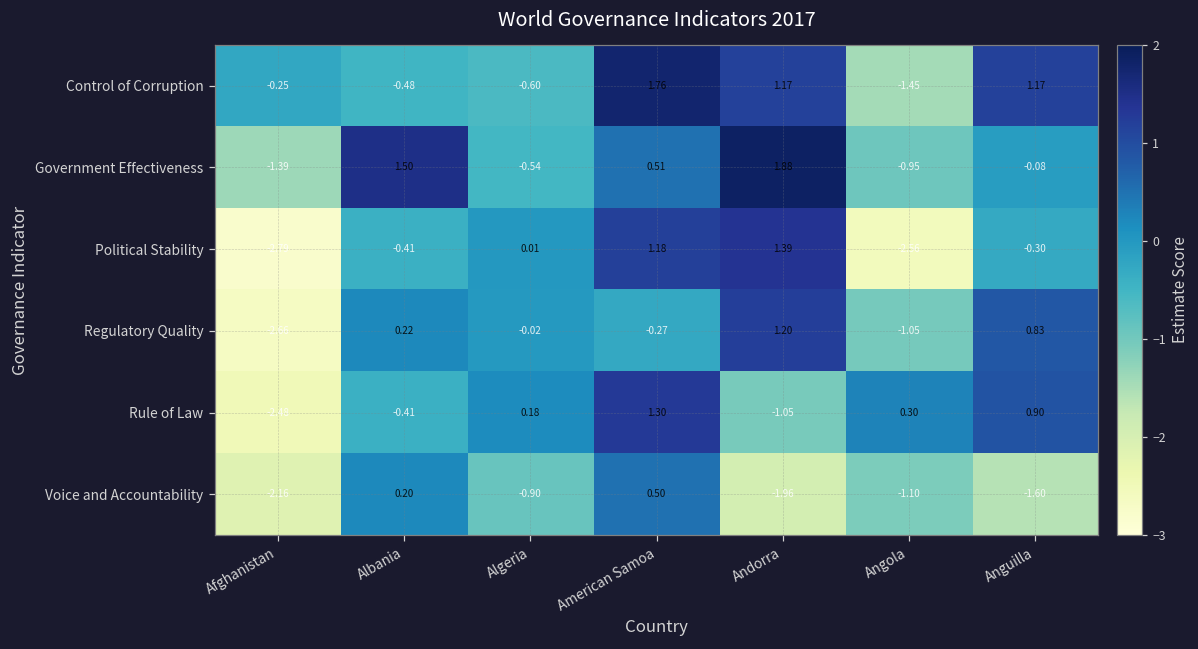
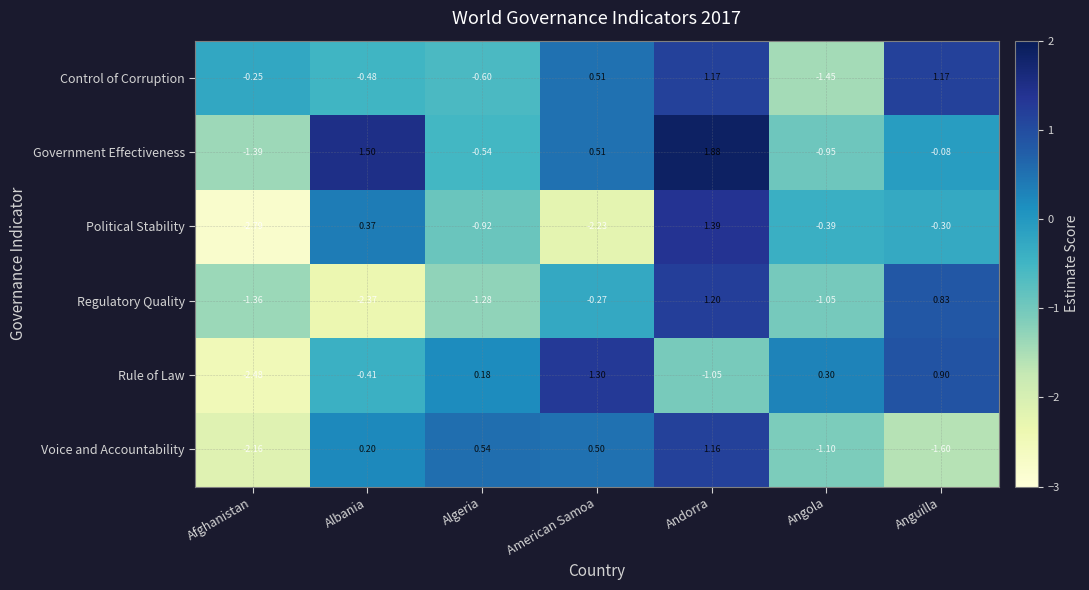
  {
    "Control of Corruption": {
      "Afghanistan": -0.25,
      "Albania": -0.48,
      "Algeria": -0.60,
-     "American Samoa": 1.76,
+     "American Samoa": 0.51,
      "Andorra": 1.17,
      "Angola": -1.45,
      "Anguilla": 1.17
    },
    "Government Effectiveness": {
      "Afghanistan": -1.39,
      "Albania": 1.50,
      "Algeria": -0.54,
      "American Samoa": 0.51,
      "Andorra": 1.88,
      "Angola": -0.95,
      "Anguilla": -0.08
    },
    "Political Stability": {
      "Afghanistan": -2.79,
-     "Albania": -0.41,
-     "Algeria": 0.01,
-     "American Samoa": 1.18,
+     "Albania": 0.37,
+     "Algeria": -0.92,
+     "American Samoa": -2.23,
      "Andorra": 1.39,
-     "Angola": -2.56,
+     "Angola": -0.39,
      "Anguilla": -0.30
    },
    "Regulatory Quality": {
-     "Afghanistan": -2.66,
-     "Albania": 0.22,
-     "Algeria": -0.02,
+     "Afghanistan": -1.36,
+     "Albania": -2.37,
+     "Algeria": -1.28,
      "American Samoa": -0.27,
      "Andorra": 1.20,
      "Angola": -1.05,
      "Anguilla": 0.83
    },
    "Rule of Law": {
      "Afghanistan": -2.48,
      "Albania": -0.41,
      "Algeria": 0.18,
      "American Samoa": 1.30,
      "Andorra": -1.05,
      "Angola": 0.30,
      "Anguilla": 0.90
    },
    "Voice and Accountability": {
      "Afghanistan": -2.16,
      "Albania": 0.20,
-     "Algeria": -0.90,
+     "Algeria": 0.54,
      "American Samoa": 0.50,
-     "Andorra": -1.96,
+     "Andorra": 1.16,
      "Angola": -1.10,
      "Anguilla": -1.60
    }
  }
